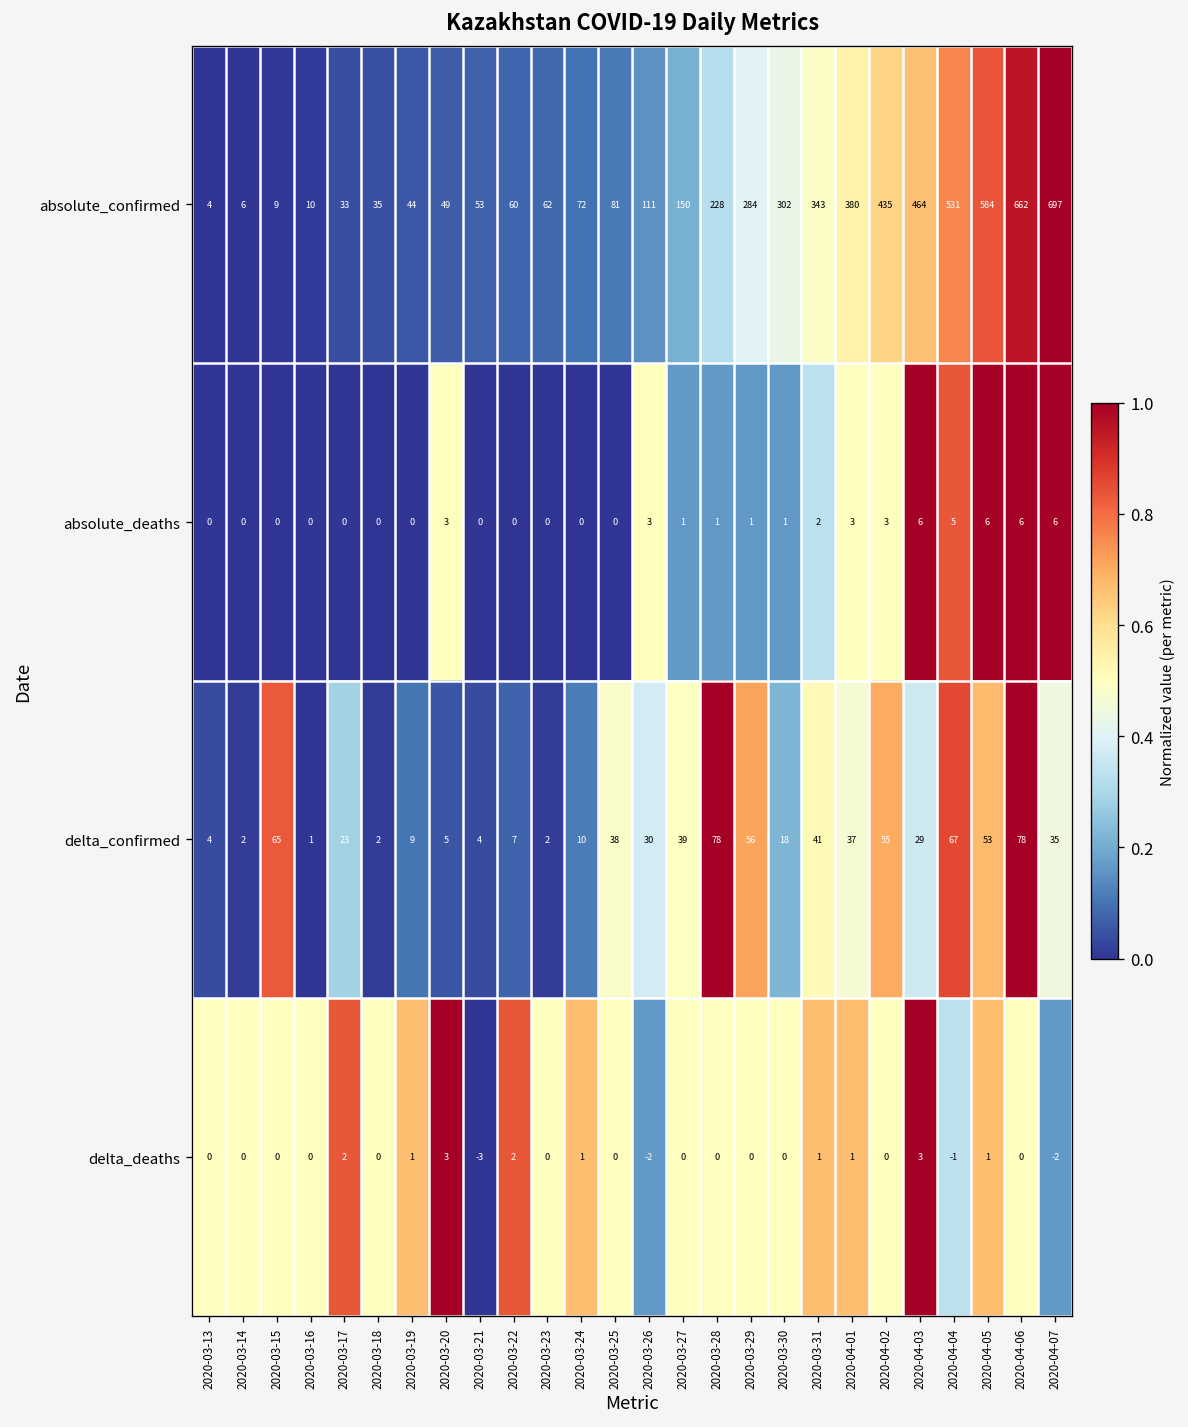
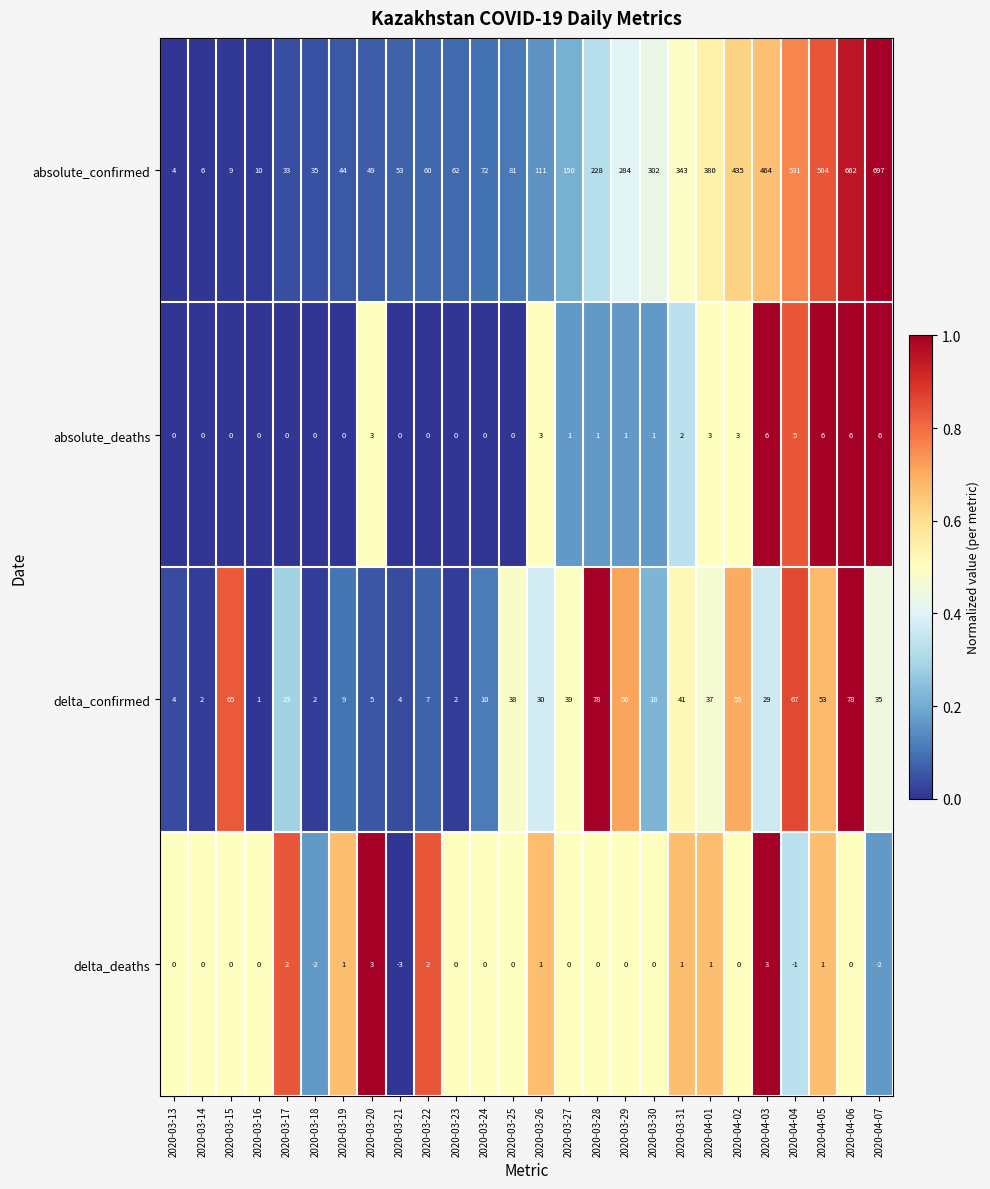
  {
    "absolute_confirmed": {
      "2020-03-13": 4,
      "2020-03-14": 6,
      "2020-03-15": 9,
      "2020-03-16": 10,
      "2020-03-17": 33,
      "2020-03-18": 35,
      "2020-03-19": 44,
      "2020-03-20": 49,
      "2020-03-21": 53,
      "2020-03-22": 60,
      "2020-03-23": 62,
      "2020-03-24": 72,
      "2020-03-25": 81,
      "2020-03-26": 111,
      "2020-03-27": 150,
      "2020-03-28": 228,
      "2020-03-29": 284,
      "2020-03-30": 302,
      "2020-03-31": 343,
      "2020-04-01": 380,
      "2020-04-02": 435,
      "2020-04-03": 464,
      "2020-04-04": 531,
      "2020-04-05": 584,
      "2020-04-06": 662,
      "2020-04-07": 697
    },
    "absolute_deaths": {
      "2020-03-13": 0,
      "2020-03-14": 0,
      "2020-03-15": 0,
      "2020-03-16": 0,
      "2020-03-17": 0,
      "2020-03-18": 0,
      "2020-03-19": 0,
      "2020-03-20": 3,
      "2020-03-21": 0,
      "2020-03-22": 0,
      "2020-03-23": 0,
      "2020-03-24": 0,
      "2020-03-25": 0,
      "2020-03-26": 3,
      "2020-03-27": 1,
      "2020-03-28": 1,
      "2020-03-29": 1,
      "2020-03-30": 1,
      "2020-03-31": 2,
      "2020-04-01": 3,
      "2020-04-02": 3,
      "2020-04-03": 6,
      "2020-04-04": 5,
      "2020-04-05": 6,
      "2020-04-06": 6,
      "2020-04-07": 6
    },
    "delta_confirmed": {
      "2020-03-13": 4,
      "2020-03-14": 2,
      "2020-03-15": 65,
      "2020-03-16": 1,
      "2020-03-17": 23,
      "2020-03-18": 2,
      "2020-03-19": 9,
      "2020-03-20": 5,
      "2020-03-21": 4,
      "2020-03-22": 7,
      "2020-03-23": 2,
      "2020-03-24": 10,
      "2020-03-25": 38,
      "2020-03-26": 30,
      "2020-03-27": 39,
      "2020-03-28": 78,
      "2020-03-29": 56,
      "2020-03-30": 18,
      "2020-03-31": 41,
      "2020-04-01": 37,
      "2020-04-02": 55,
      "2020-04-03": 29,
      "2020-04-04": 67,
      "2020-04-05": 53,
      "2020-04-06": 78,
      "2020-04-07": 35
    },
    "delta_deaths": {
      "2020-03-13": 0,
      "2020-03-14": 0,
      "2020-03-15": 0,
      "2020-03-16": 0,
      "2020-03-17": 2,
-     "2020-03-18": 0,
+     "2020-03-18": -2,
      "2020-03-19": 1,
      "2020-03-20": 3,
      "2020-03-21": -3,
      "2020-03-22": 2,
      "2020-03-23": 0,
-     "2020-03-24": 1,
+     "2020-03-24": 0,
      "2020-03-25": 0,
-     "2020-03-26": -2,
+     "2020-03-26": 1,
      "2020-03-27": 0,
      "2020-03-28": 0,
      "2020-03-29": 0,
      "2020-03-30": 0,
      "2020-03-31": 1,
      "2020-04-01": 1,
      "2020-04-02": 0,
      "2020-04-03": 3,
      "2020-04-04": -1,
      "2020-04-05": 1,
      "2020-04-06": 0,
      "2020-04-07": -2
    }
  }
